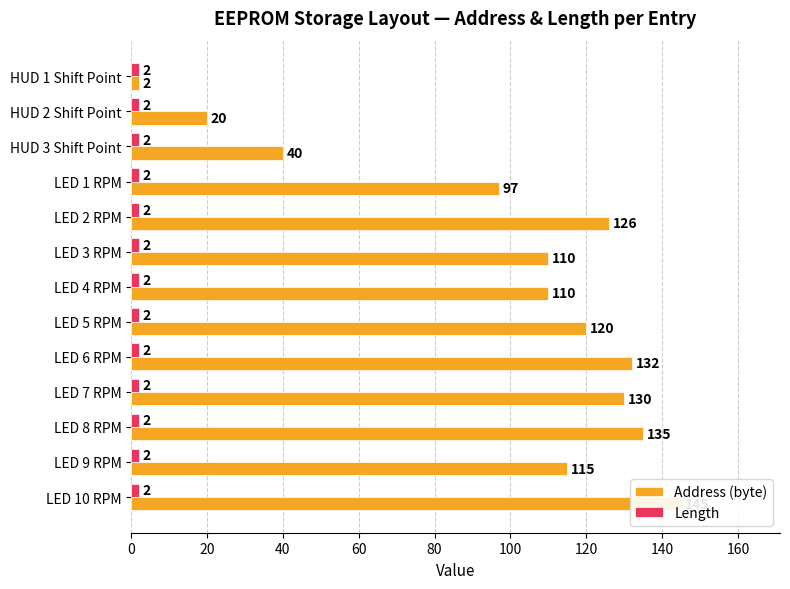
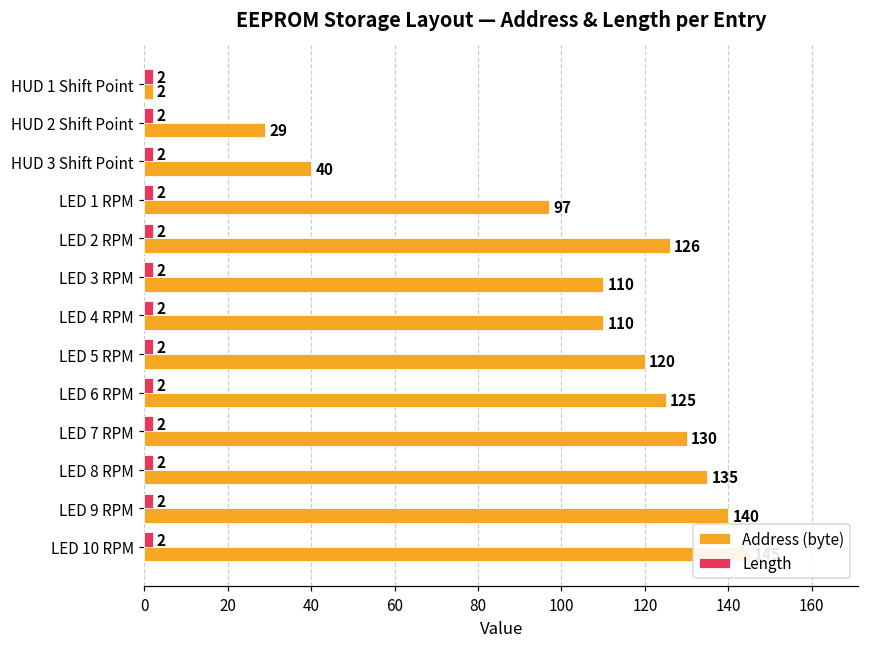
  {
    "Address (byte)": {
      "HUD 1 Shift Point": 2,
-     "HUD 2 Shift Point": 20,
+     "HUD 2 Shift Point": 29,
      "HUD 3 Shift Point": 40,
      "LED 1 RPM": 97,
      "LED 2 RPM": 126,
      "LED 3 RPM": 110,
      "LED 4 RPM": 110,
      "LED 5 RPM": 120,
-     "LED 6 RPM": 132,
+     "LED 6 RPM": 125,
      "LED 7 RPM": 130,
      "LED 8 RPM": 135,
-     "LED 9 RPM": 115
+     "LED 9 RPM": 140
    },
    "Length": {
      "HUD 1 Shift Point": 2,
      "HUD 2 Shift Point": 2,
      "HUD 3 Shift Point": 2,
      "LED 1 RPM": 2,
      "LED 2 RPM": 2,
      "LED 3 RPM": 2,
      "LED 4 RPM": 2,
      "LED 5 RPM": 2,
      "LED 6 RPM": 2,
      "LED 7 RPM": 2,
      "LED 8 RPM": 2,
      "LED 9 RPM": 2,
      "LED 10 RPM": 2
    }
  }
